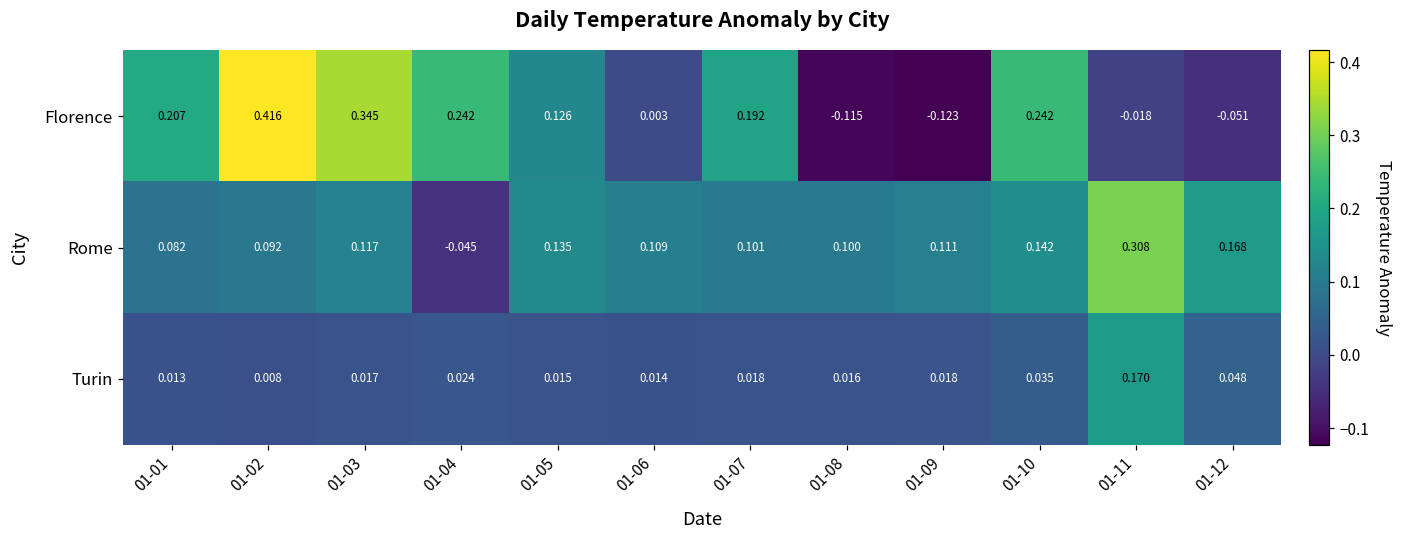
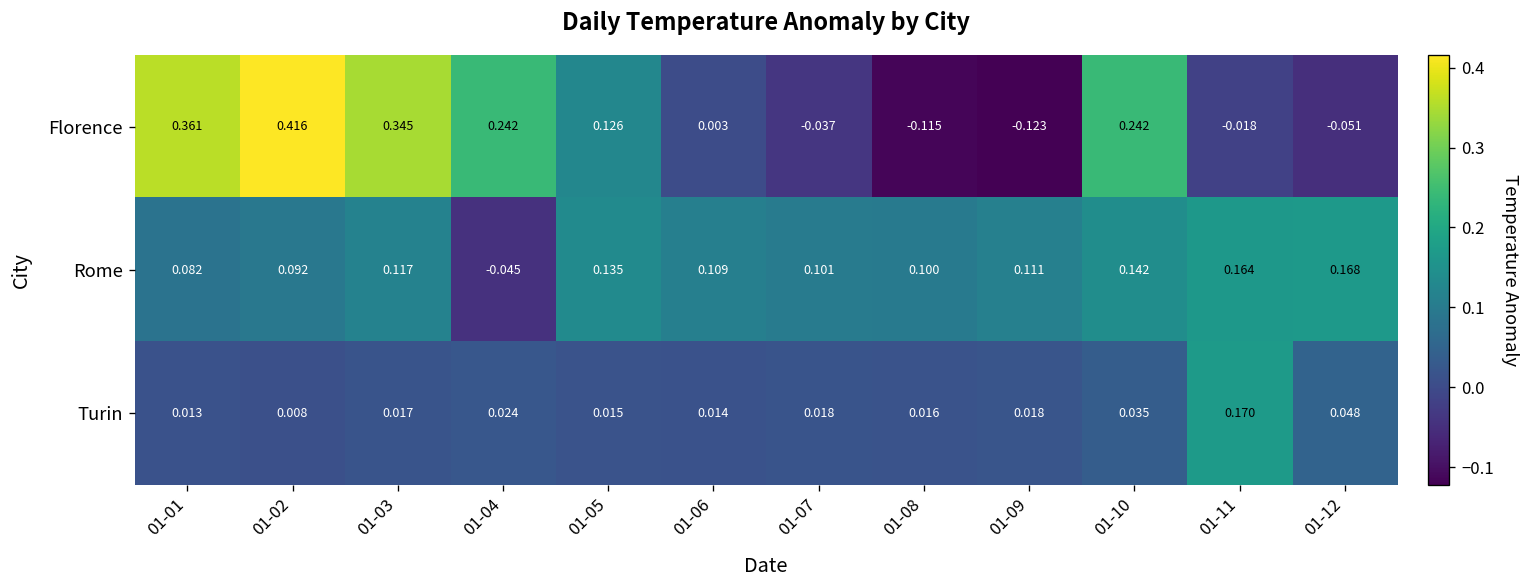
  {
    "Florence": {
-     "01-01": 0.207,
+     "01-01": 0.361,
      "01-02": 0.416,
      "01-03": 0.345,
      "01-04": 0.242,
      "01-05": 0.126,
      "01-06": 0.003,
-     "01-07": 0.192,
+     "01-07": -0.037,
      "01-08": -0.115,
      "01-09": -0.123,
      "01-10": 0.242,
      "01-11": -0.018,
      "01-12": -0.051
    },
    "Rome": {
      "01-01": 0.082,
      "01-02": 0.092,
      "01-03": 0.117,
      "01-04": -0.045,
      "01-05": 0.135,
      "01-06": 0.109,
      "01-07": 0.101,
      "01-08": 0.100,
      "01-09": 0.111,
      "01-10": 0.142,
-     "01-11": 0.308,
+     "01-11": 0.164,
      "01-12": 0.168
    },
    "Turin": {
      "01-01": 0.013,
      "01-02": 0.008,
      "01-03": 0.017,
      "01-04": 0.024,
      "01-05": 0.015,
      "01-06": 0.014,
      "01-07": 0.018,
      "01-08": 0.016,
      "01-09": 0.018,
      "01-10": 0.035,
      "01-11": 0.170,
      "01-12": 0.048
    }
  }
